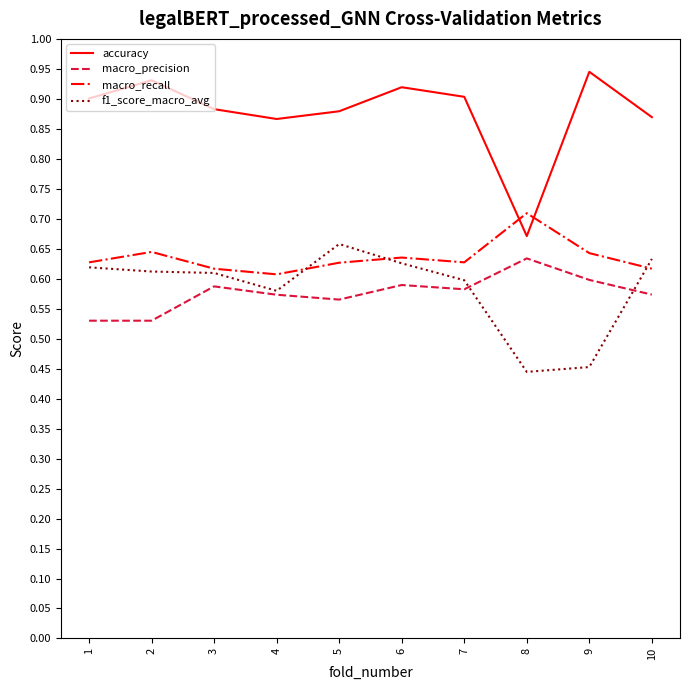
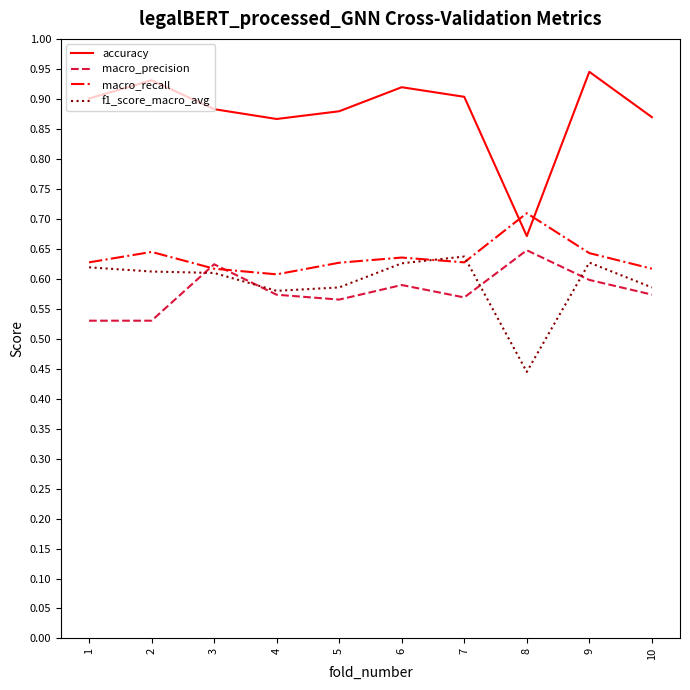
  {
    "macro_precision": {
      "1": 0.53,
      "2": 0.53,
-     "3": 0.59,
+     "3": 0.62,
      "4": 0.57,
      "5": 0.57,
      "6": 0.59,
-     "7": 0.58,
-     "8": 0.63,
+     "7": 0.57,
+     "8": 0.65,
      "9": 0.60,
      "10": 0.57
    },
    "f1_score_macro_avg": {
      "1": 0.62,
      "2": 0.61,
      "3": 0.61,
      "4": 0.58,
-     "5": 0.66,
+     "5": 0.59,
      "6": 0.63,
-     "7": 0.60,
+     "7": 0.64,
      "8": 0.44,
-     "9": 0.45,
-     "10": 0.63
+     "9": 0.63,
+     "10": 0.59
    }
  }
